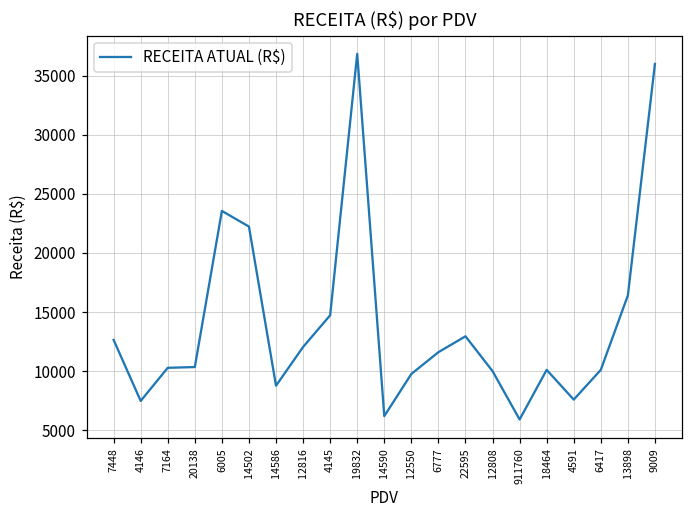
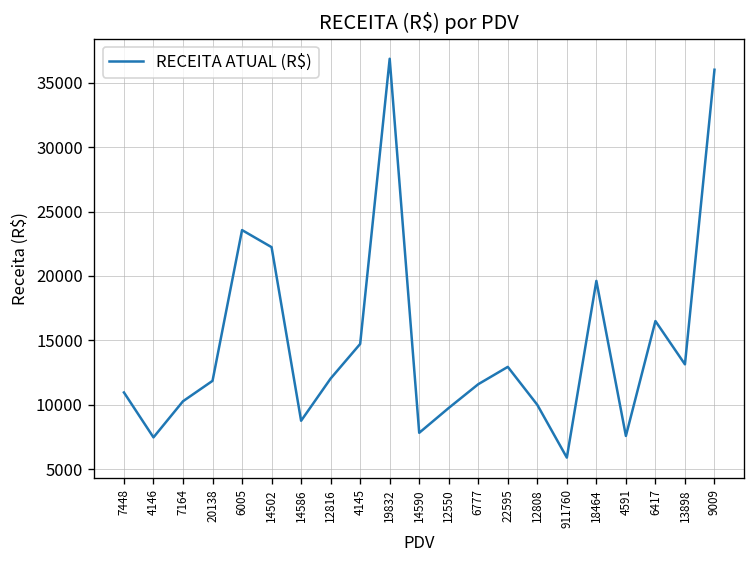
  {
-   "7448": 12600,
+   "7448": 11000,
    "4146": 7500,
    "7164": 10300,
-   "20138": 10300,
+   "20138": 11900,
    "6005": 23600,
    "14502": 22200,
    "14586": 8800,
    "12816": 12000,
    "4145": 14700,
    "19832": 36900,
-   "14590": 6200,
+   "14590": 7800,
    "12550": 9800,
    "6777": 11600,
    "22595": 12900,
    "12808": 10000,
    "911760": 5900,
-   "18464": 10100,
+   "18464": 19600,
    "4591": 7600,
-   "6417": 10100,
-   "13898": 16400,
+   "6417": 16500,
+   "13898": 13100,
    "9009": 36000
  }
